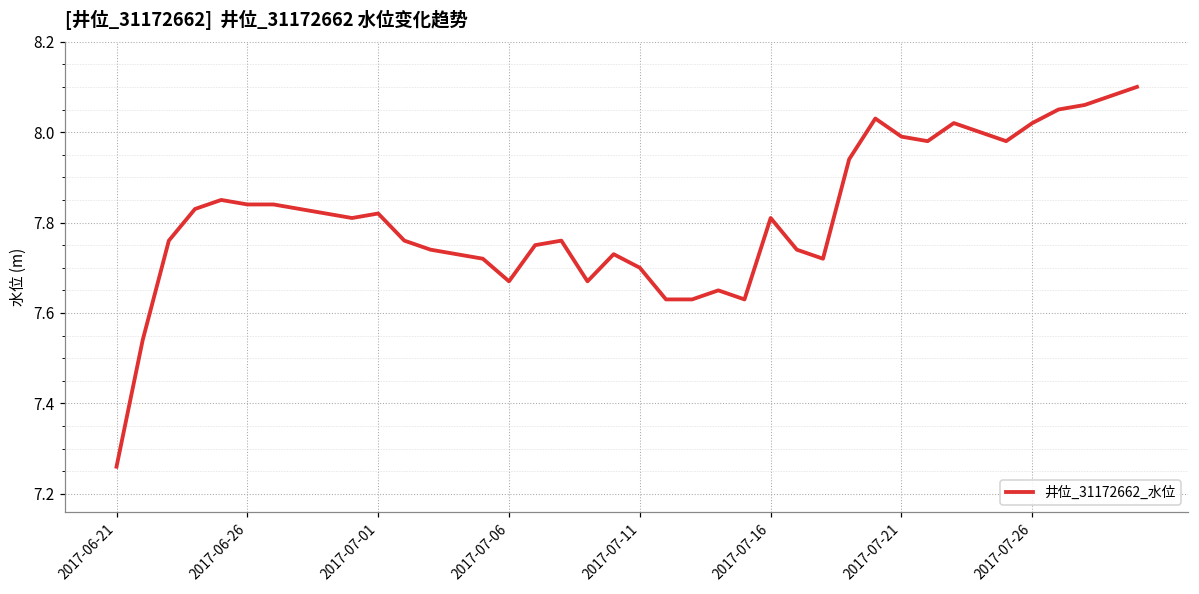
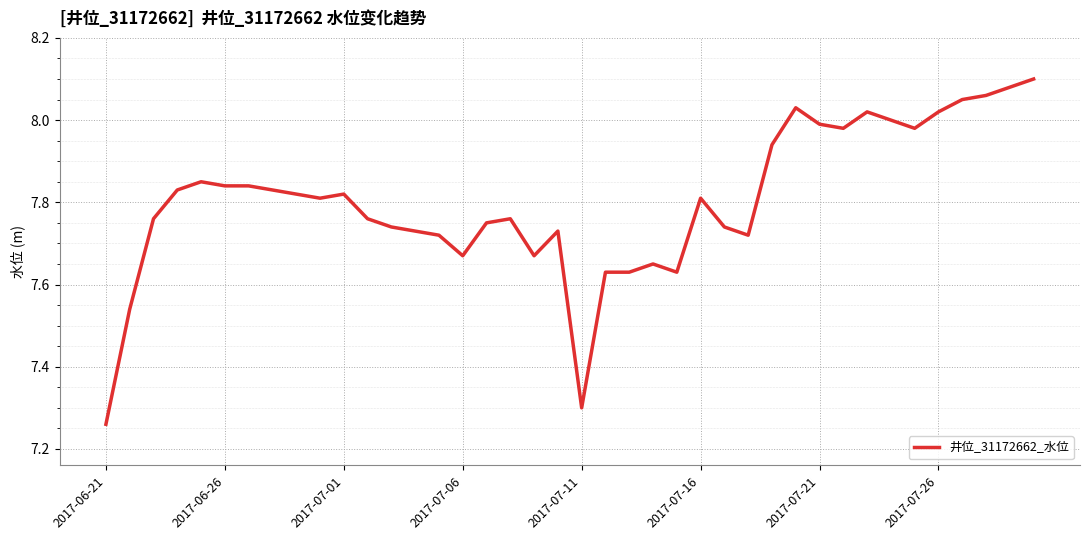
  {
    "2017-06-21": 7.26,
    "2017-06-26": 7.84,
    "2017-07-01": 7.82,
    "2017-07-06": 7.67,
-   "2017-07-11": 7.7,
+   "2017-07-11": 7.3,
    "2017-07-16": 7.81,
    "2017-07-21": 7.99,
    "2017-07-26": 8.02
  }
